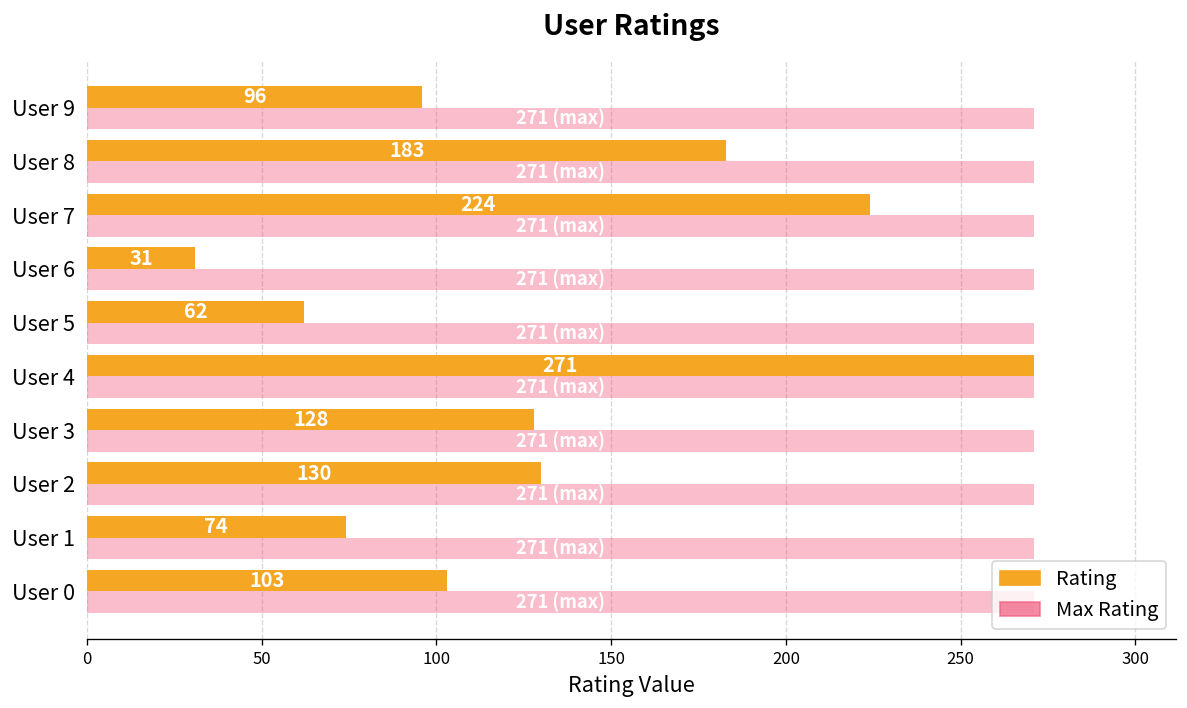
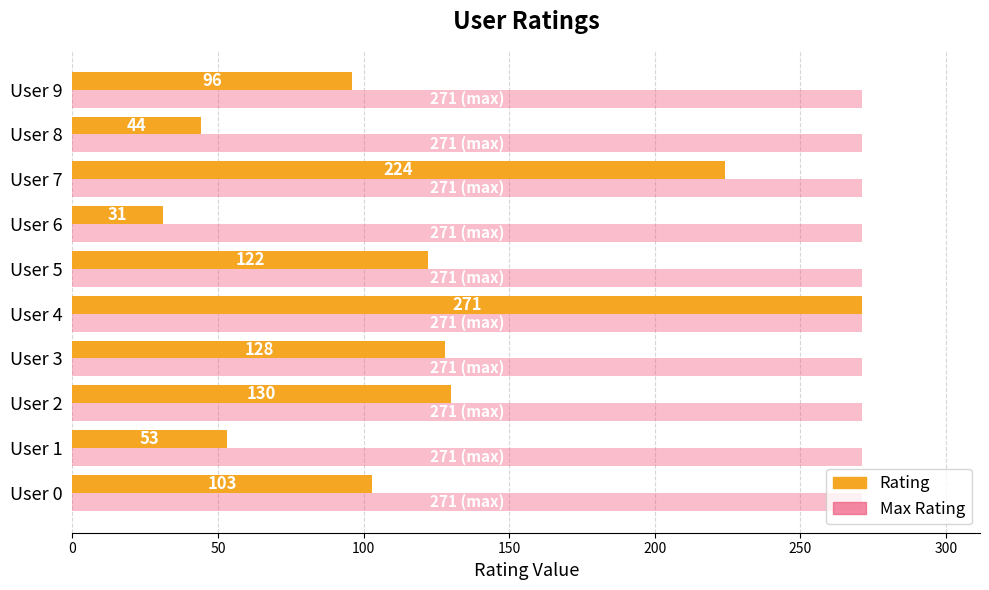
  {
    "Rating": {
      "User 9": 96,
-     "User 8": 183,
+     "User 8": 44,
      "User 7": 224,
      "User 6": 31,
-     "User 5": 62,
+     "User 5": 122,
      "User 4": 271,
      "User 3": 128,
      "User 2": 130,
-     "User 1": 74,
+     "User 1": 53,
      "User 0": 103
    },
    "Max Rating": {
      "User 9": 271,
      "User 8": 271,
      "User 7": 271,
      "User 6": 271,
      "User 5": 271,
      "User 4": 271,
      "User 3": 271,
      "User 2": 271,
      "User 1": 271
    }
  }
